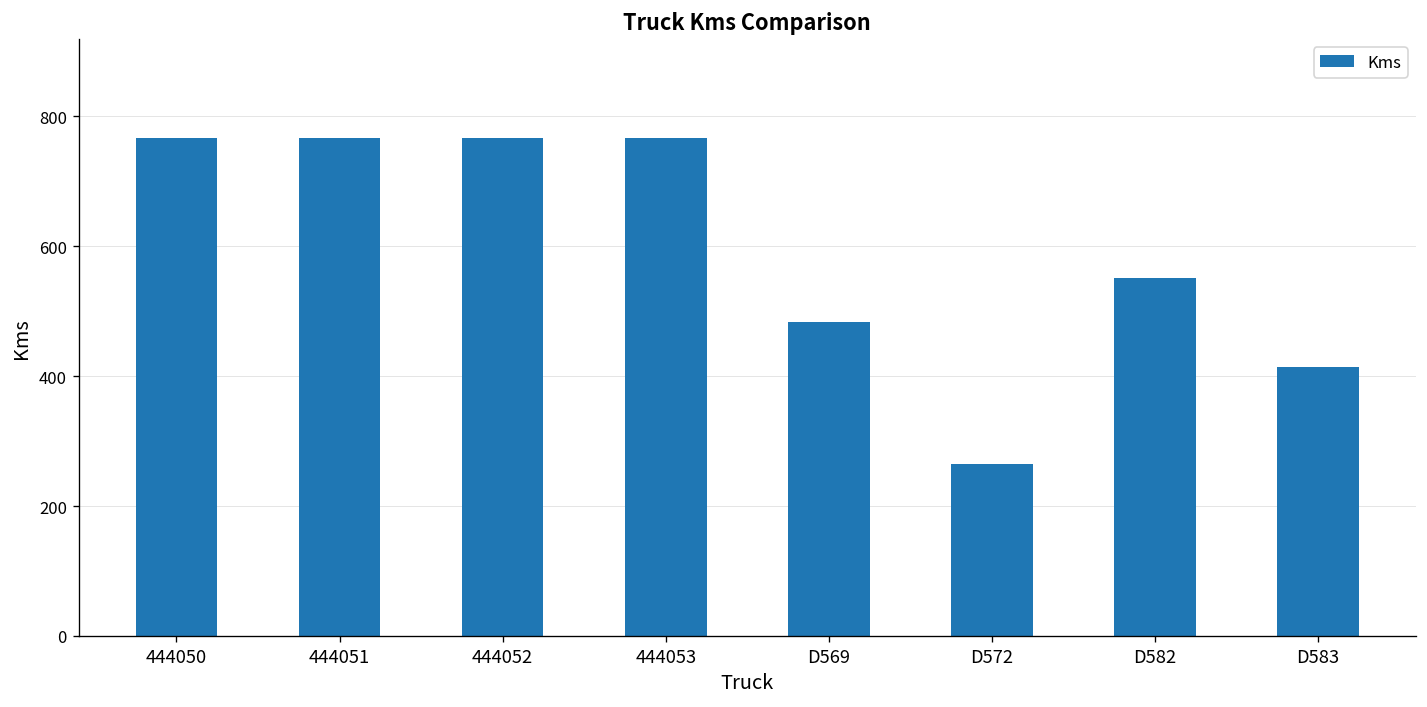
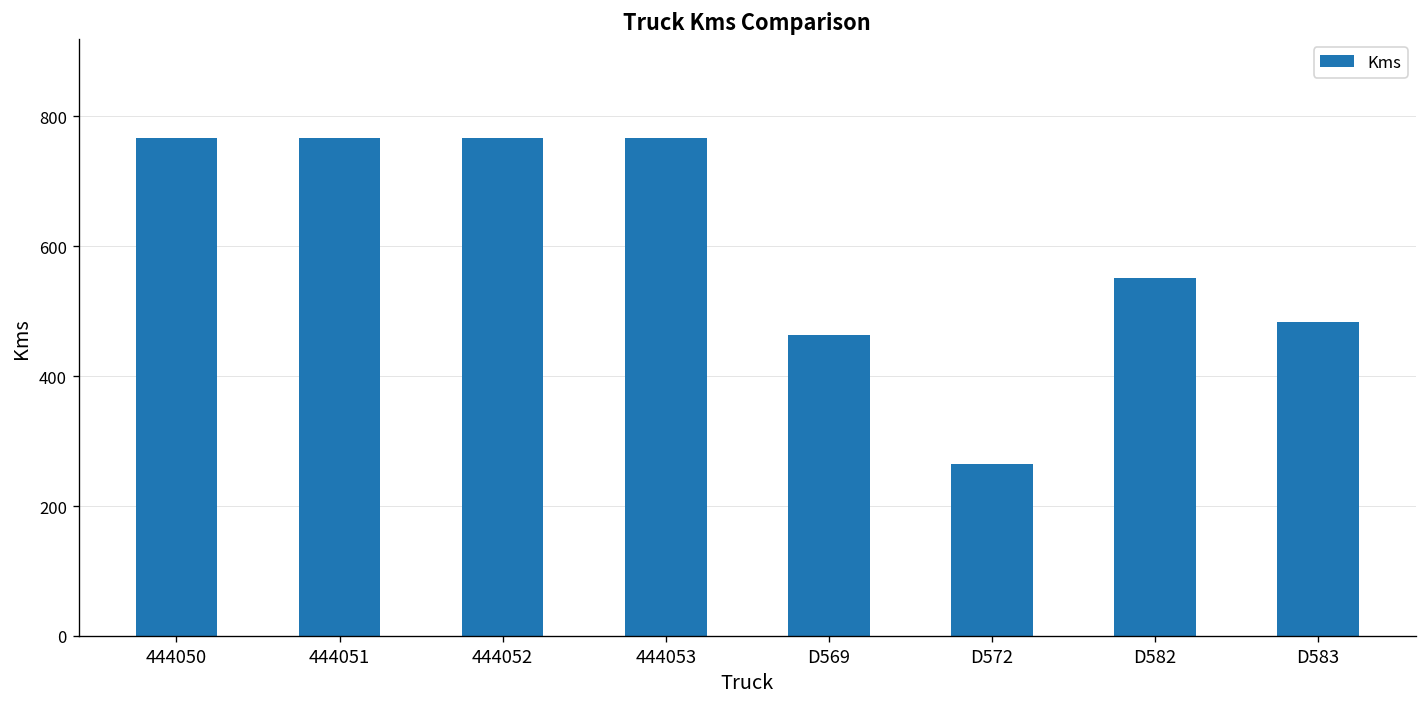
  {
    "444050": 770,
    "444051": 770,
    "444052": 770,
    "444053": 770,
-   "D569": 480,
+   "D569": 460,
    "D572": 270,
    "D582": 550,
-   "D583": 410
+   "D583": 480
  }
